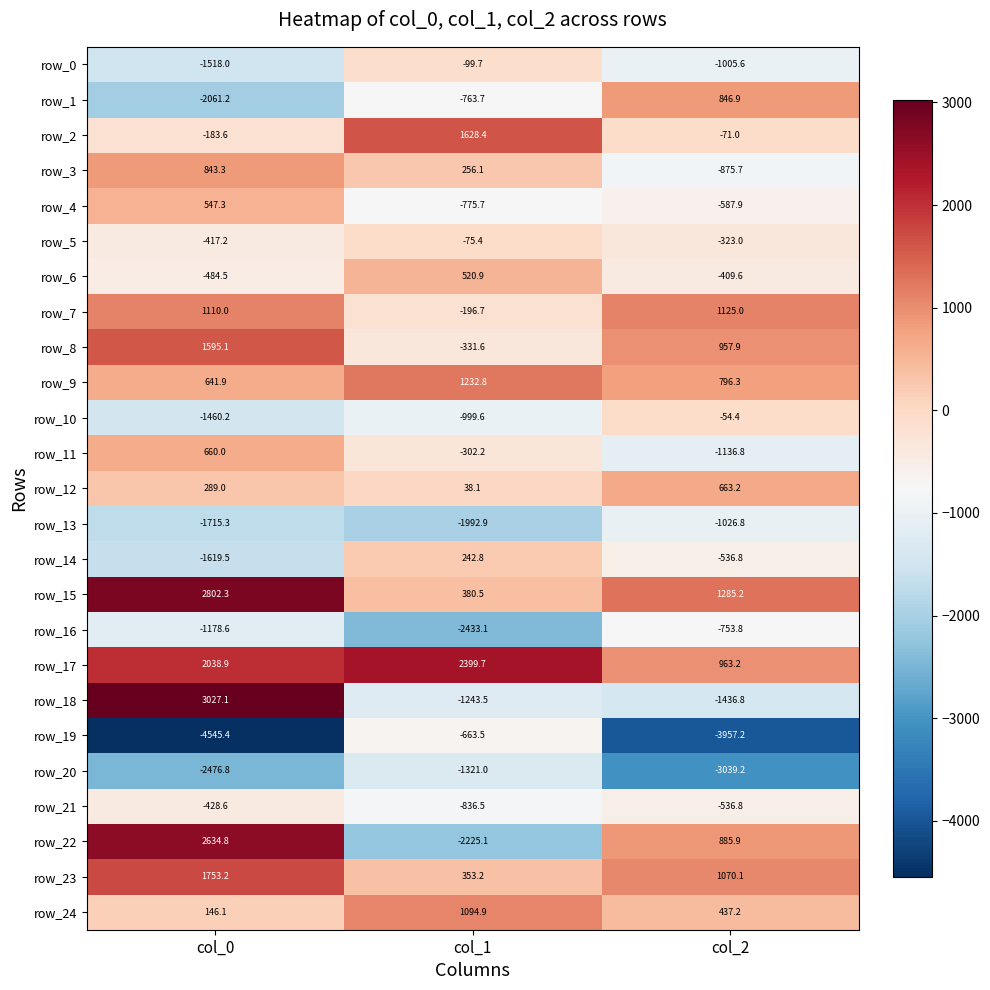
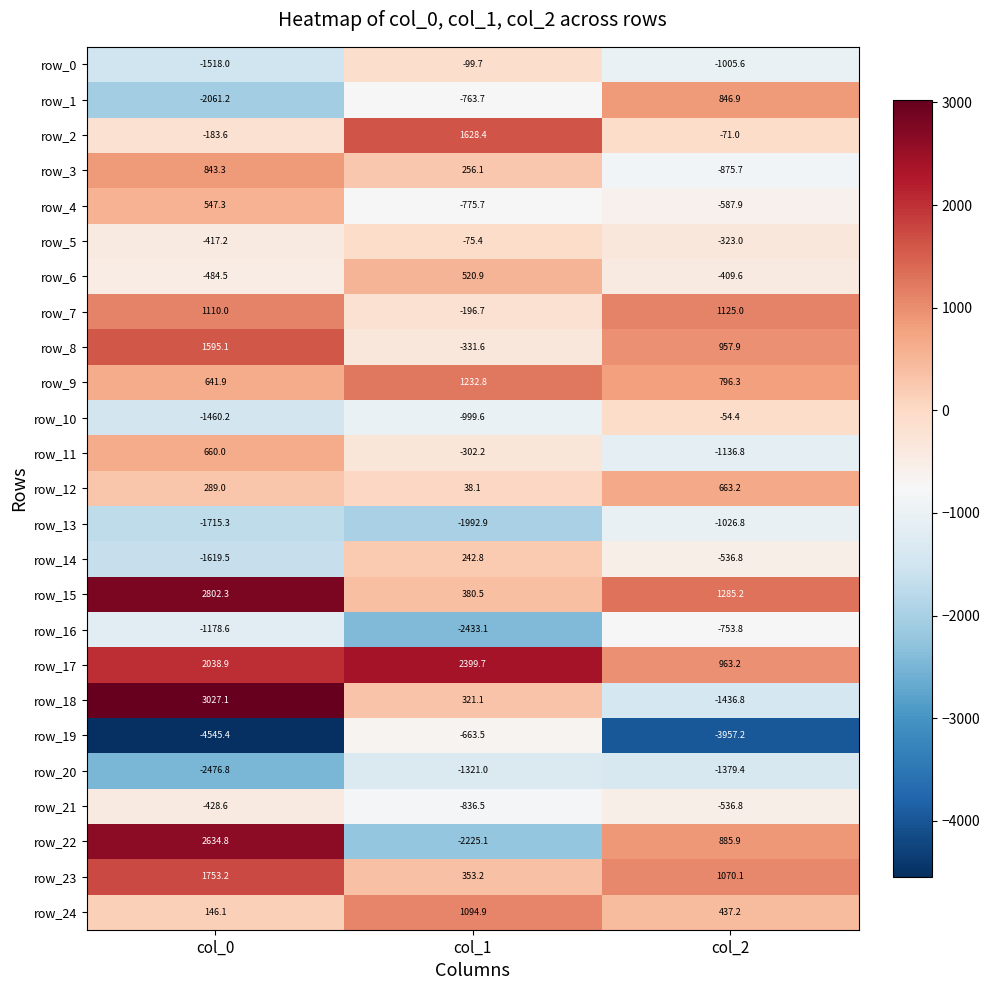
  {
    "row_0": {
      "col_0": -1518.0,
      "col_1": -99.7,
      "col_2": -1005.6
    },
    "row_1": {
      "col_0": -2061.2,
      "col_1": -763.7,
      "col_2": 846.9
    },
    "row_2": {
      "col_0": -183.6,
      "col_1": 1628.4,
      "col_2": -71.0
    },
    "row_3": {
      "col_0": 843.3,
      "col_1": 256.1,
      "col_2": -875.7
    },
    "row_4": {
      "col_0": 547.3,
      "col_1": -775.7,
      "col_2": -587.9
    },
    "row_5": {
      "col_0": -417.2,
      "col_1": -75.4,
      "col_2": -323.0
    },
    "row_6": {
      "col_0": -484.5,
      "col_1": 520.9,
      "col_2": -409.6
    },
    "row_7": {
      "col_0": 1110.0,
      "col_1": -196.7,
      "col_2": 1125.0
    },
    "row_8": {
      "col_0": 1595.1,
      "col_1": -331.6,
      "col_2": 957.9
    },
    "row_9": {
      "col_0": 641.9,
      "col_1": 1232.8,
      "col_2": 796.3
    },
    "row_10": {
      "col_0": -1460.2,
      "col_1": -999.6,
      "col_2": -54.4
    },
    "row_11": {
      "col_0": 660.0,
      "col_1": -302.2,
      "col_2": -1136.8
    },
    "row_12": {
      "col_0": 289.0,
      "col_1": 38.1,
      "col_2": 663.2
    },
    "row_13": {
      "col_0": -1715.3,
      "col_1": -1992.9,
      "col_2": -1026.8
    },
    "row_14": {
      "col_0": -1619.5,
      "col_1": 242.8,
      "col_2": -536.8
    },
    "row_15": {
      "col_0": 2802.3,
      "col_1": 380.5,
      "col_2": 1285.2
    },
    "row_16": {
      "col_0": -1178.6,
      "col_1": -2433.1,
      "col_2": -753.8
    },
    "row_17": {
      "col_0": 2038.9,
      "col_1": 2399.7,
      "col_2": 963.2
    },
    "row_18": {
      "col_0": 3027.1,
-     "col_1": -1243.5,
+     "col_1": 321.1,
      "col_2": -1436.8
    },
    "row_19": {
      "col_0": -4545.4,
      "col_1": -663.5,
      "col_2": -3957.2
    },
    "row_20": {
      "col_0": -2476.8,
      "col_1": -1321.0,
-     "col_2": -3039.2
+     "col_2": -1379.4
    },
    "row_21": {
      "col_0": -428.6,
      "col_1": -836.5,
      "col_2": -536.8
    },
    "row_22": {
      "col_0": 2634.8,
      "col_1": -2225.1,
      "col_2": 885.9
    },
    "row_23": {
      "col_0": 1753.2,
      "col_1": 353.2,
      "col_2": 1070.1
    },
    "row_24": {
      "col_0": 146.1,
      "col_1": 1094.9,
      "col_2": 437.2
    }
  }
